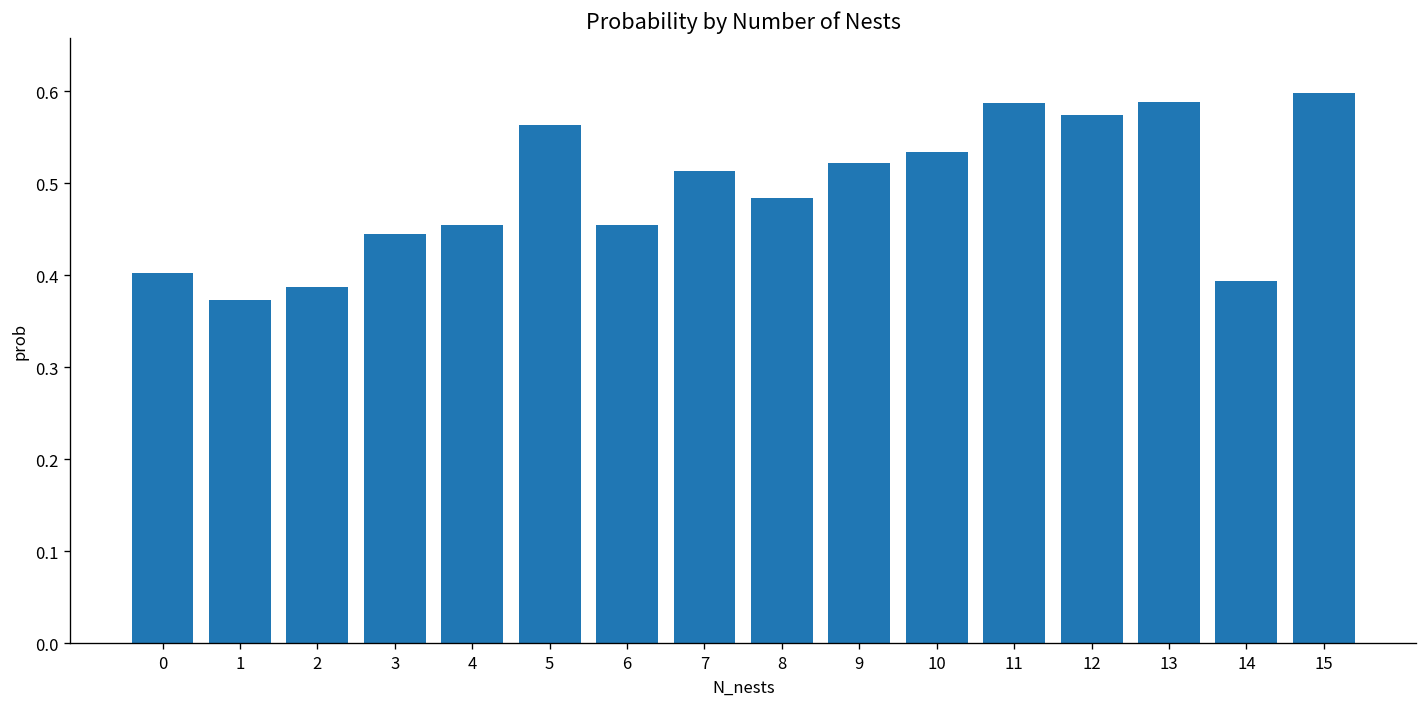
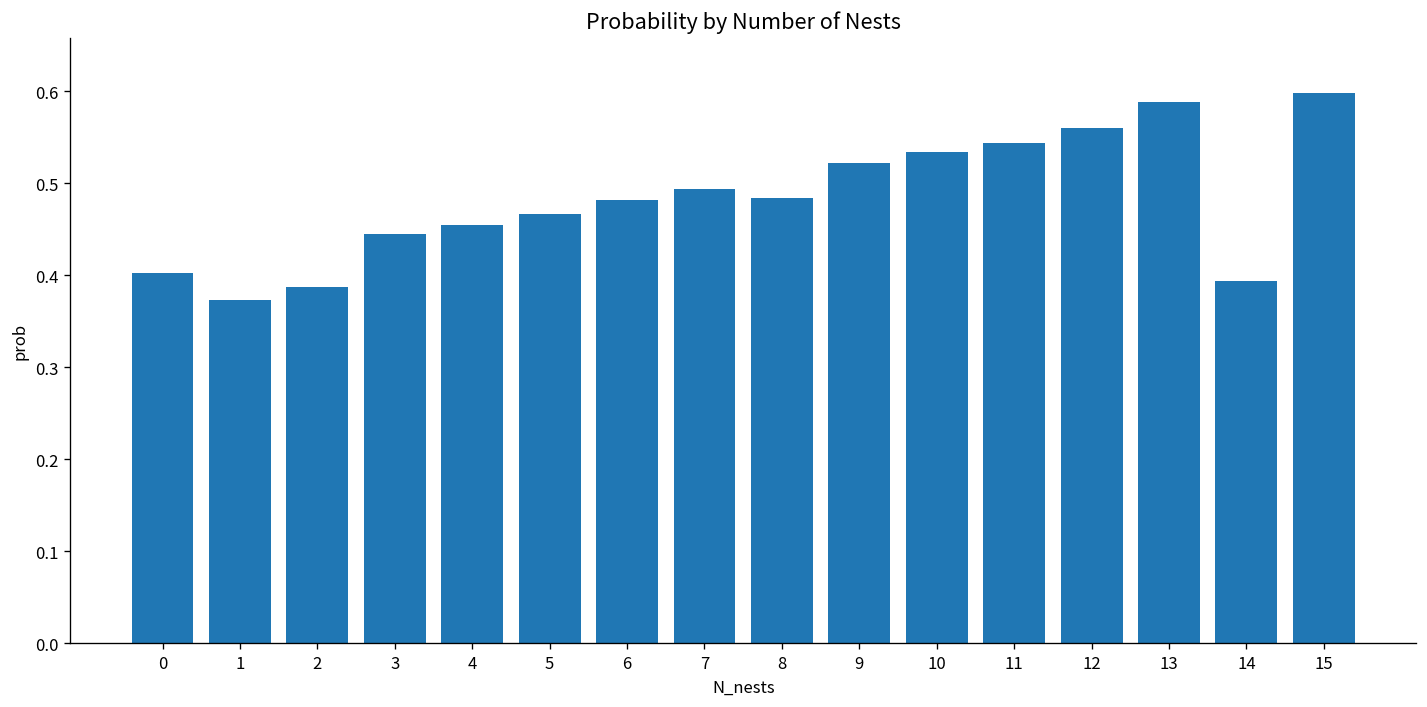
  {
    "0": 0.40,
    "1": 0.37,
    "2": 0.39,
    "3": 0.44,
    "4": 0.45,
-   "5": 0.56,
-   "6": 0.45,
-   "7": 0.51,
+   "5": 0.47,
+   "6": 0.48,
+   "7": 0.49,
    "8": 0.48,
    "9": 0.52,
    "10": 0.53,
-   "11": 0.59,
-   "12": 0.57,
+   "11": 0.54,
+   "12": 0.56,
    "13": 0.59,
    "14": 0.39,
    "15": 0.60
  }
